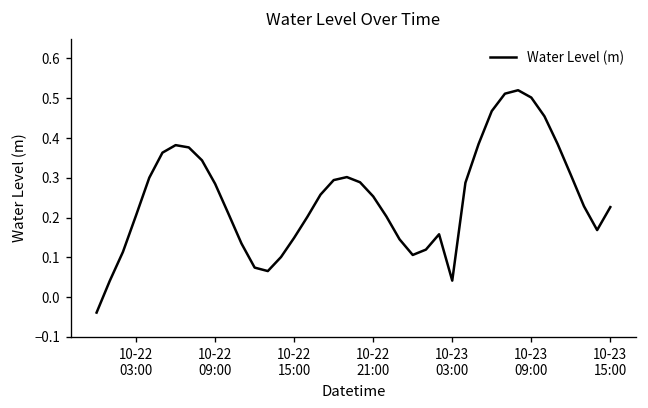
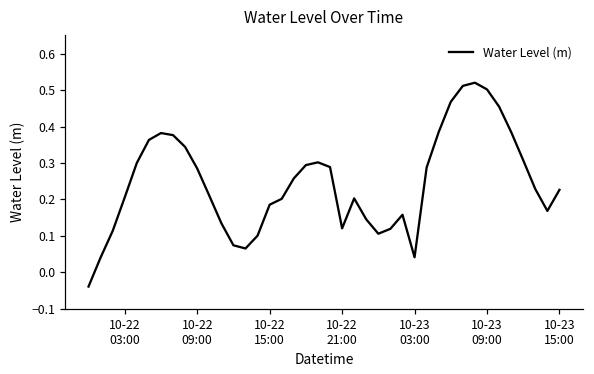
  {
    "10-22 03:00": 0.21,
    "10-22 09:00": 0.28,
-   "10-22 15:00": 0.15,
-   "10-22 21:00": 0.25,
+   "10-22 15:00": 0.19,
+   "10-22 21:00": 0.12,
    "10-23 03:00": 0.04,
    "10-23 09:00": 0.50,
    "10-23 15:00": 0.23
  }
